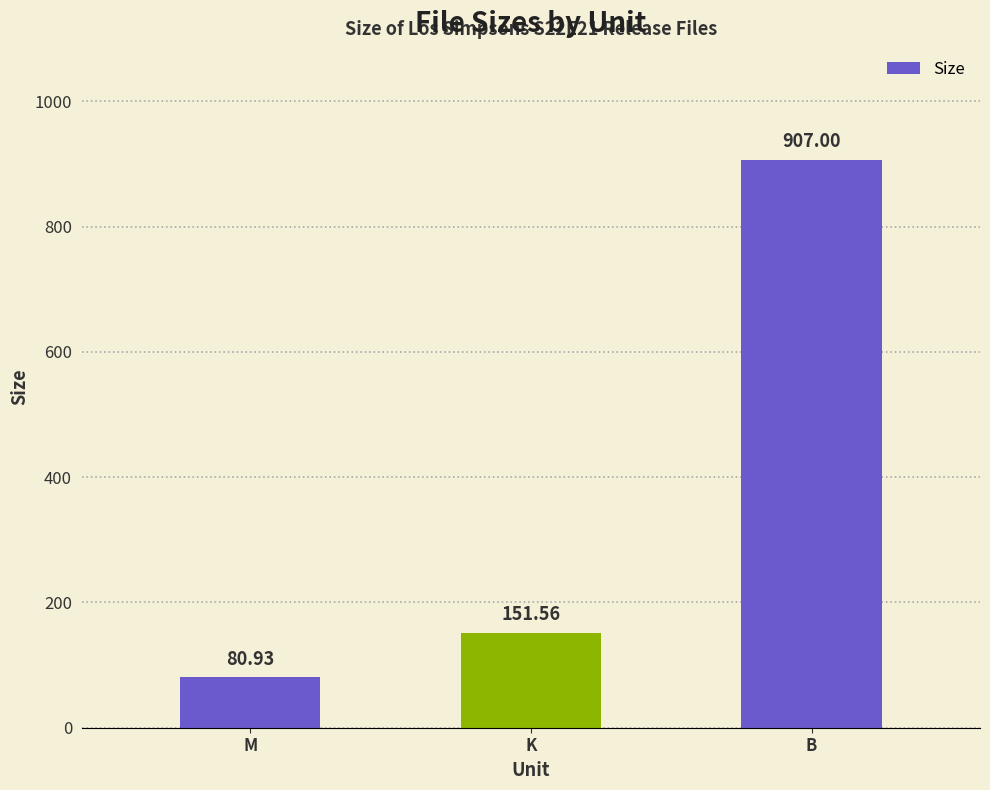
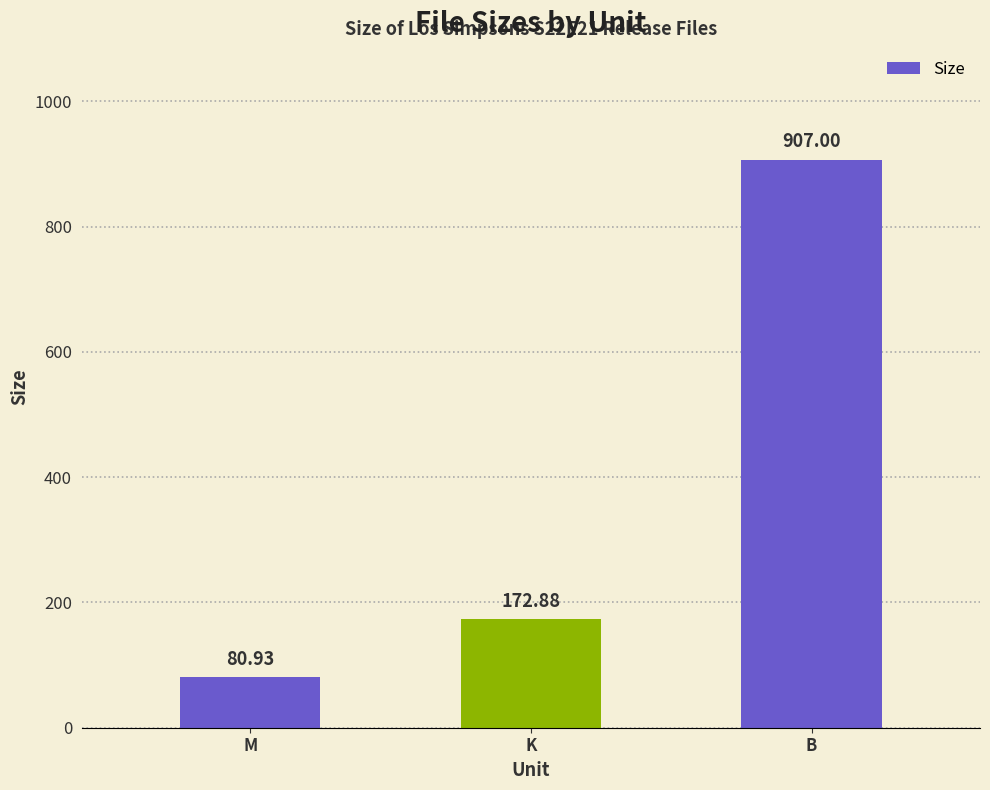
  {
    "M": 80.93,
-   "K": 151.56,
+   "K": 172.88,
    "B": 907.00
  }
